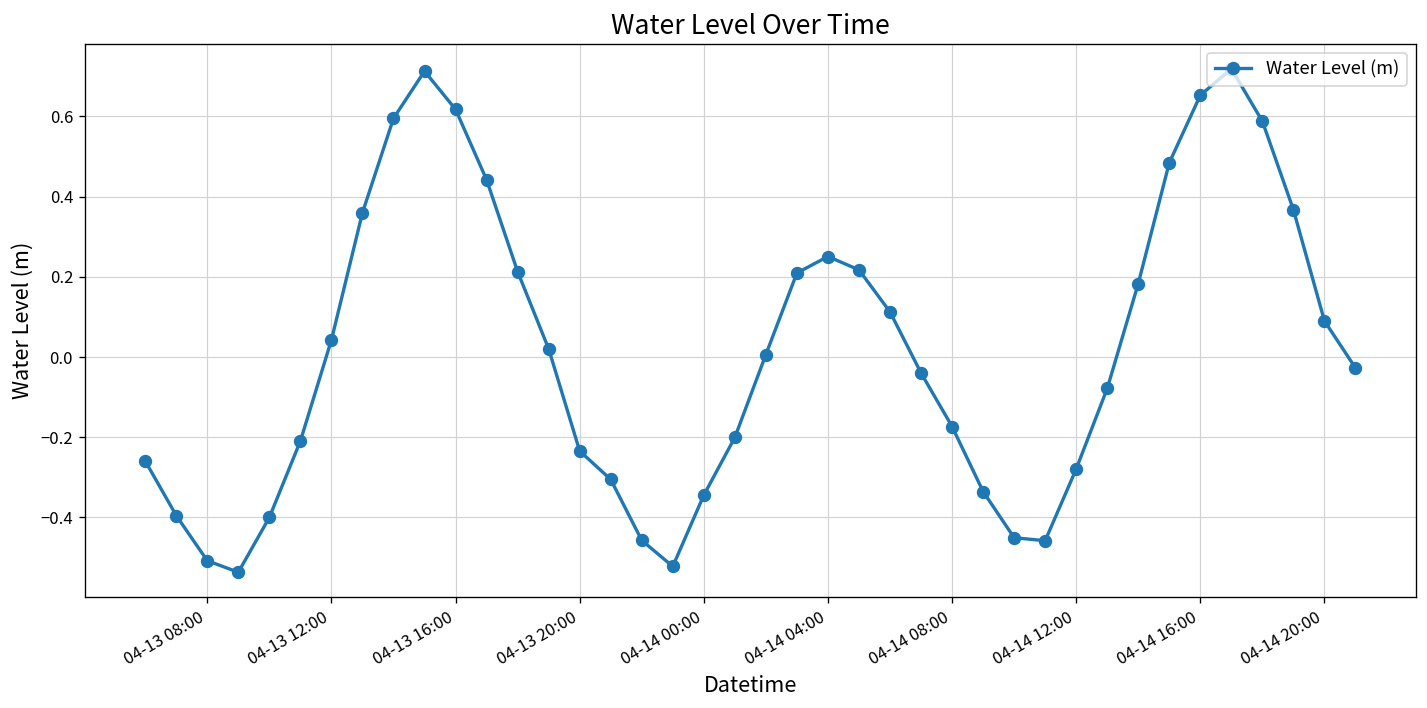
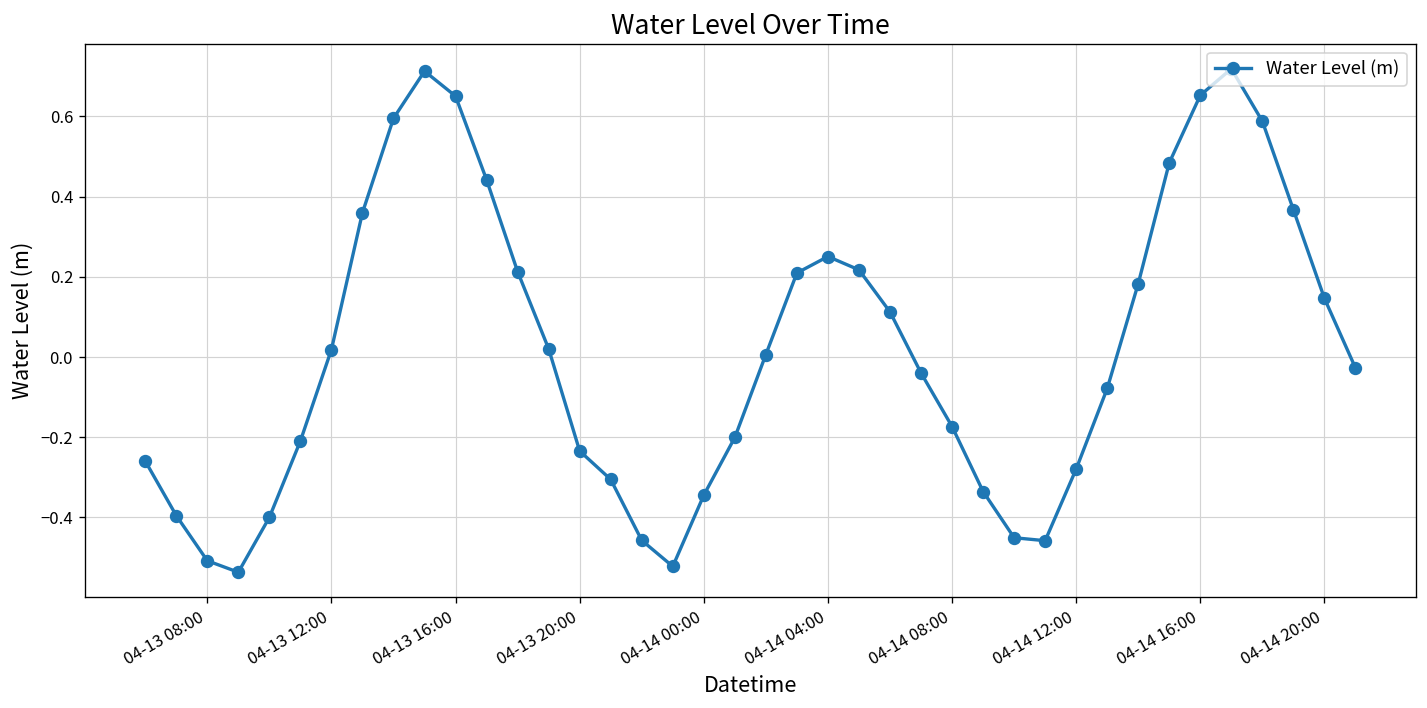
  {
    "04-13 08:00": -0.51,
-   "04-13 12:00": 0.04,
-   "04-13 16:00": 0.62,
+   "04-13 12:00": 0.02,
+   "04-13 16:00": 0.65,
    "04-13 20:00": -0.23,
    "04-14 00:00": -0.34,
    "04-14 04:00": 0.25,
    "04-14 08:00": -0.17,
    "04-14 12:00": -0.28,
    "04-14 16:00": 0.65,
-   "04-14 20:00": 0.09
+   "04-14 20:00": 0.15
  }
